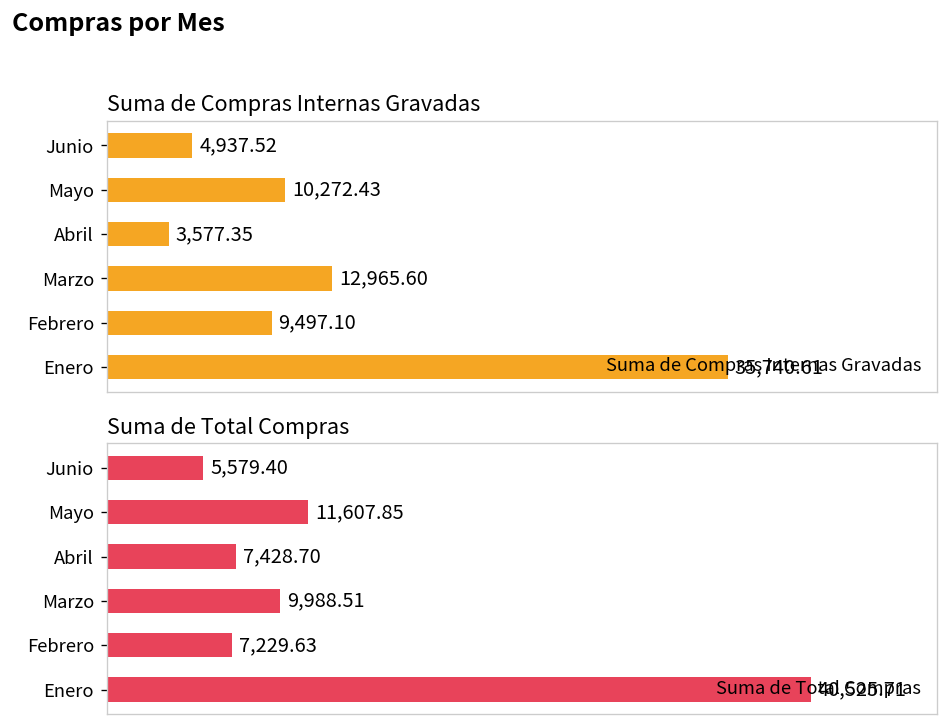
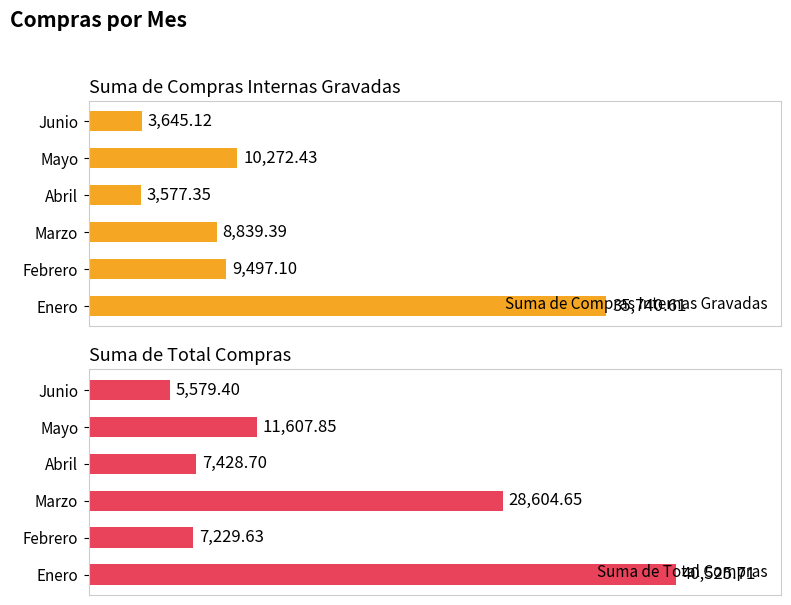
  {
    "Suma de Compras Internas Gravadas": {
-     "Junio": "4,937.52",
+     "Junio": "3,645.12",
      "Mayo": "10,272.43",
      "Abril": "3,577.35",
-     "Marzo": "12,965.60",
+     "Marzo": "8,839.39",
      "Febrero": "9,497.10",
      "Enero": "35,740.61"
    },
    "Suma de Total Compras": {
      "Junio": "5,579.40",
      "Mayo": "11,607.85",
      "Abril": "7,428.70",
-     "Marzo": "9,988.51",
+     "Marzo": "28,604.65",
      "Febrero": "7,229.63",
      "Enero": "40,525.71"
    }
  }
